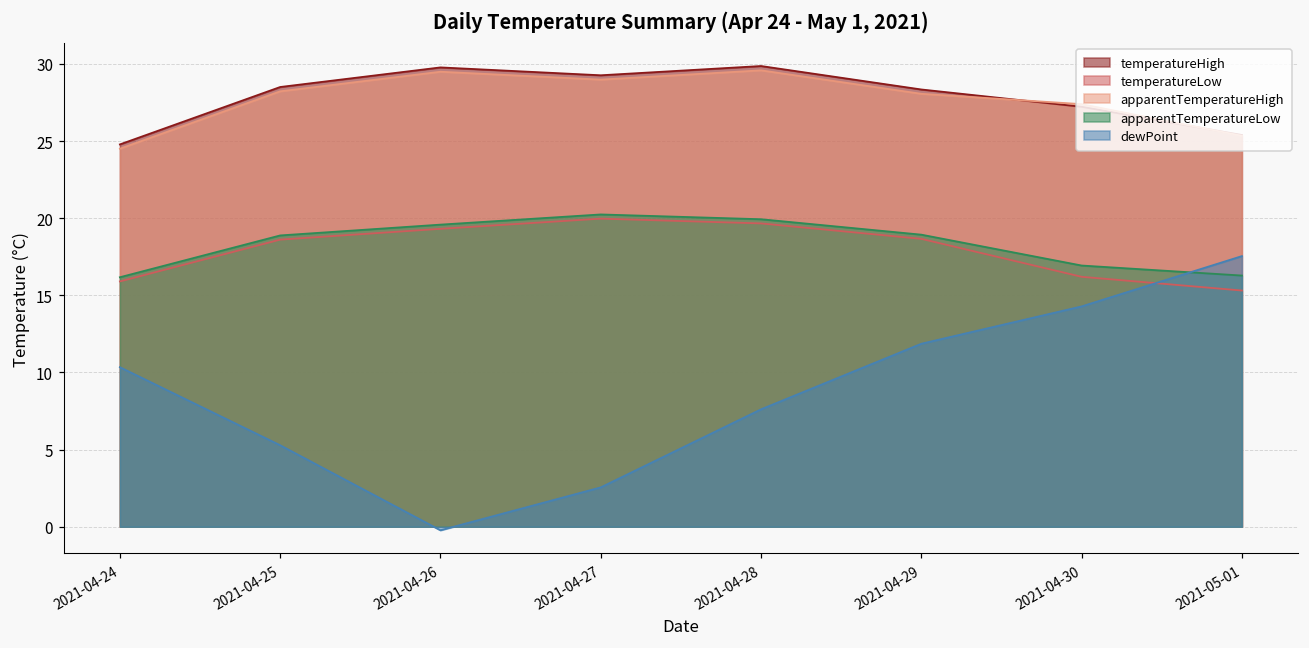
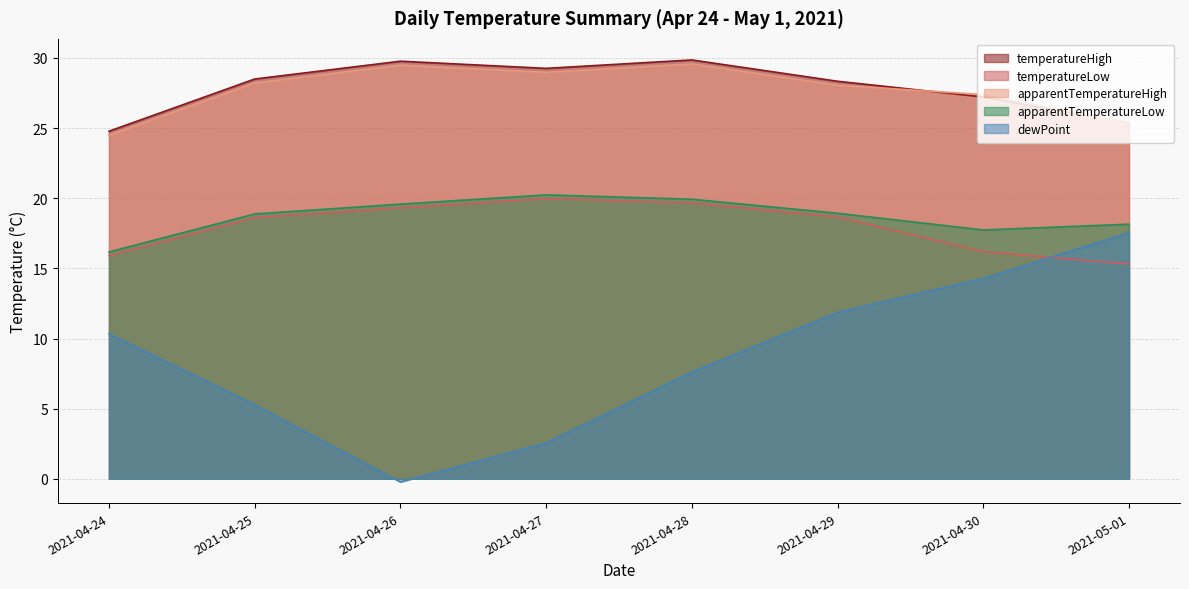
  {
    "temperatureHigh": {
      "2021-04-24": 24.8,
      "2021-04-25": 28.5,
      "2021-04-26": 29.8,
      "2021-04-27": 29.3,
      "2021-04-28": 29.9,
      "2021-04-29": 28.3
    },
    "apparentTemperatureLow": {
      "2021-04-24": 16.2,
      "2021-04-25": 18.9,
      "2021-04-26": 19.6,
      "2021-04-27": 20.2,
      "2021-04-28": 19.9,
      "2021-04-29": 18.9,
-     "2021-04-30": 16.9,
-     "2021-05-01": 16.3
+     "2021-04-30": 17.7,
+     "2021-05-01": 18.2
    }
  }
